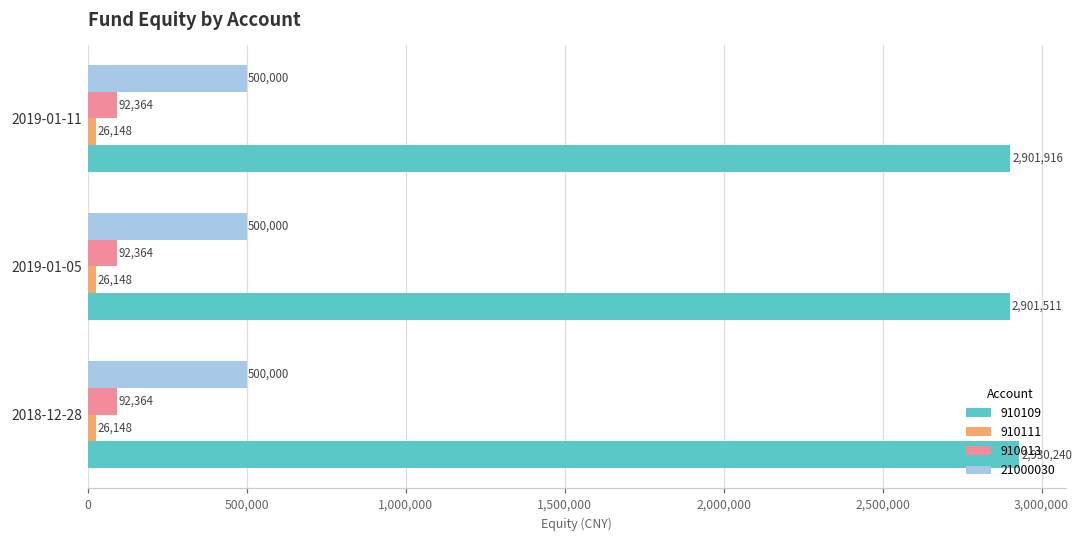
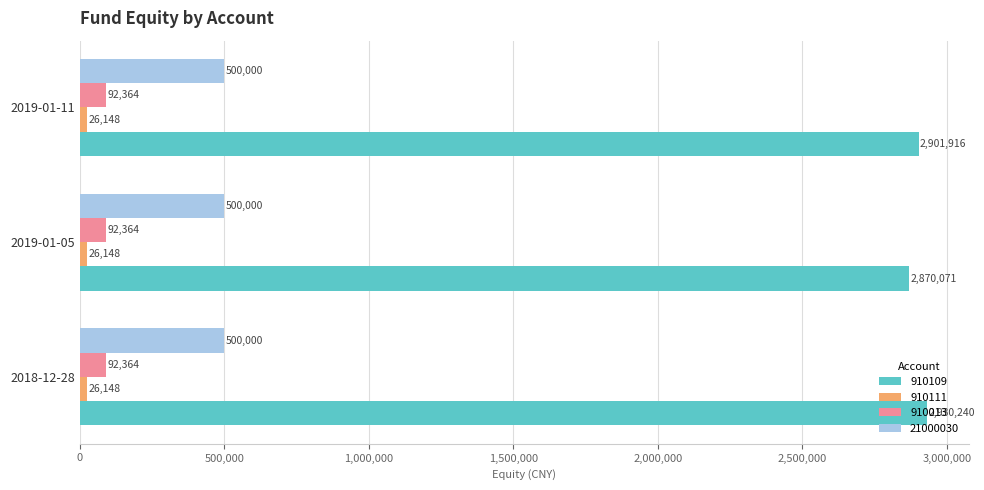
  {
    "910109": {
      "2019-01-11": "2,901,916",
-     "2019-01-05": "2,901,511",
+     "2019-01-05": "2,870,071",
      "2018-12-28": "2,930,240"
    },
    "21000030": {
      "2019-01-11": "500,000",
      "2019-01-05": "500,000",
      "2018-12-28": "500,000"
    }
  }
